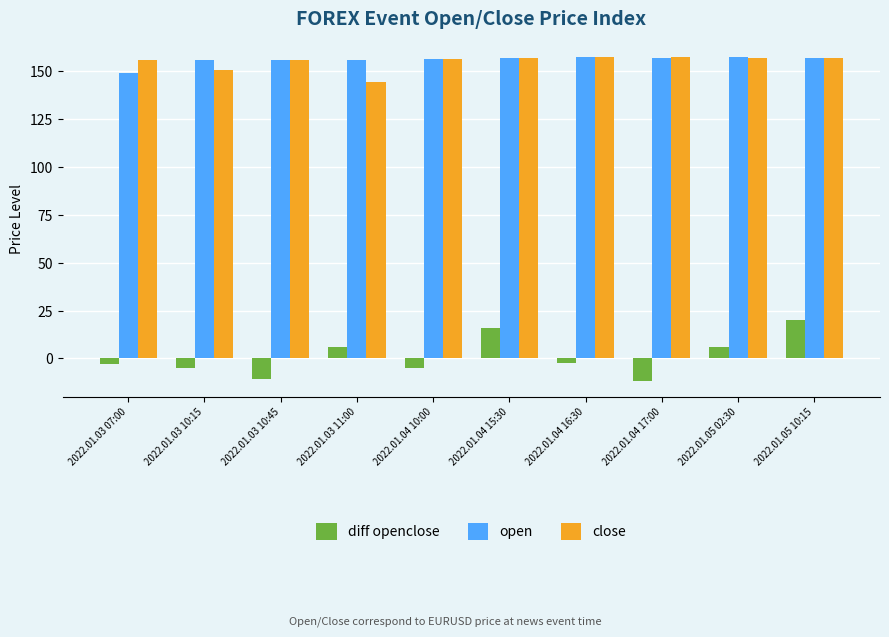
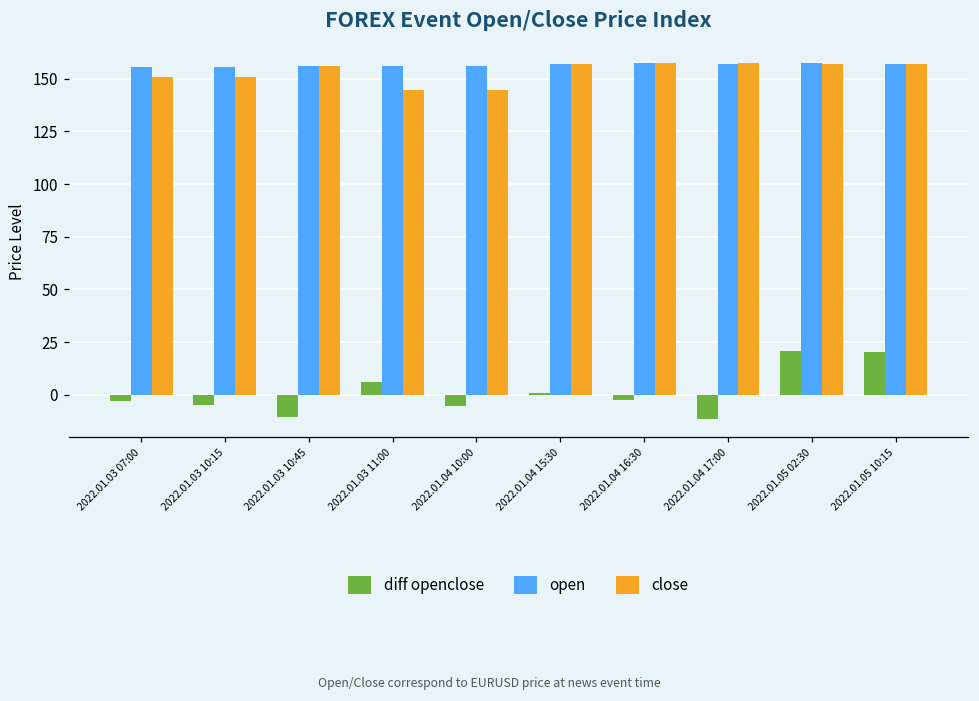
  {
    "diff openclose": {
      "2022.01.03 07:00": -3,
      "2022.01.03 10:15": -5,
      "2022.01.03 10:45": -11,
      "2022.01.03 11:00": 6,
      "2022.01.04 10:00": -5,
-     "2022.01.04 15:30": 16,
+     "2022.01.04 15:30": 1,
      "2022.01.04 16:30": -2,
      "2022.01.04 17:00": -12,
-     "2022.01.05 02:30": 6,
+     "2022.01.05 02:30": 21,
      "2022.01.05 10:15": 20
    },
    "open": {
-     "2022.01.03 07:00": 149,
+     "2022.01.03 07:00": 156,
      "2022.01.03 10:15": 156,
      "2022.01.03 10:45": 156,
      "2022.01.03 11:00": 156,
      "2022.01.04 10:00": 156,
      "2022.01.04 15:30": 157,
      "2022.01.04 16:30": 157,
      "2022.01.04 17:00": 157,
      "2022.01.05 02:30": 157,
      "2022.01.05 10:15": 157
    },
    "close": {
-     "2022.01.03 07:00": 156,
+     "2022.01.03 07:00": 151,
      "2022.01.03 10:15": 151,
      "2022.01.03 10:45": 156,
      "2022.01.03 11:00": 144,
-     "2022.01.04 10:00": 156,
+     "2022.01.04 10:00": 145,
      "2022.01.04 15:30": 157,
      "2022.01.04 16:30": 157,
      "2022.01.04 17:00": 157,
      "2022.01.05 02:30": 157,
      "2022.01.05 10:15": 157
    }
  }
